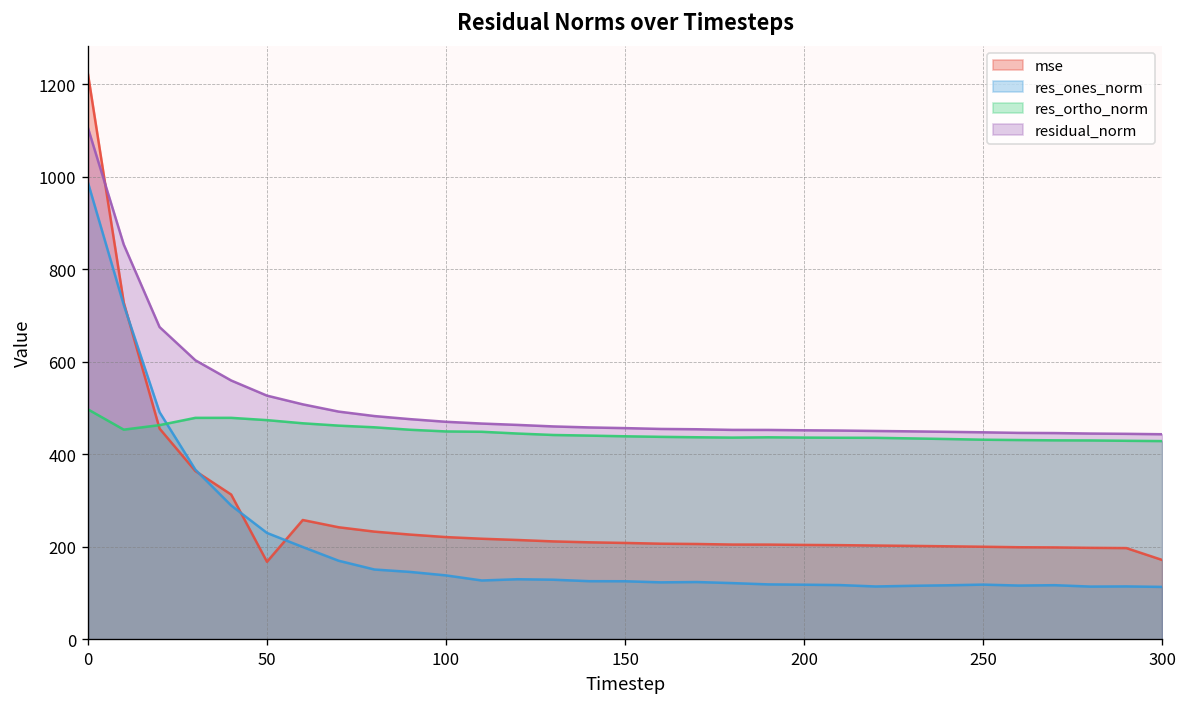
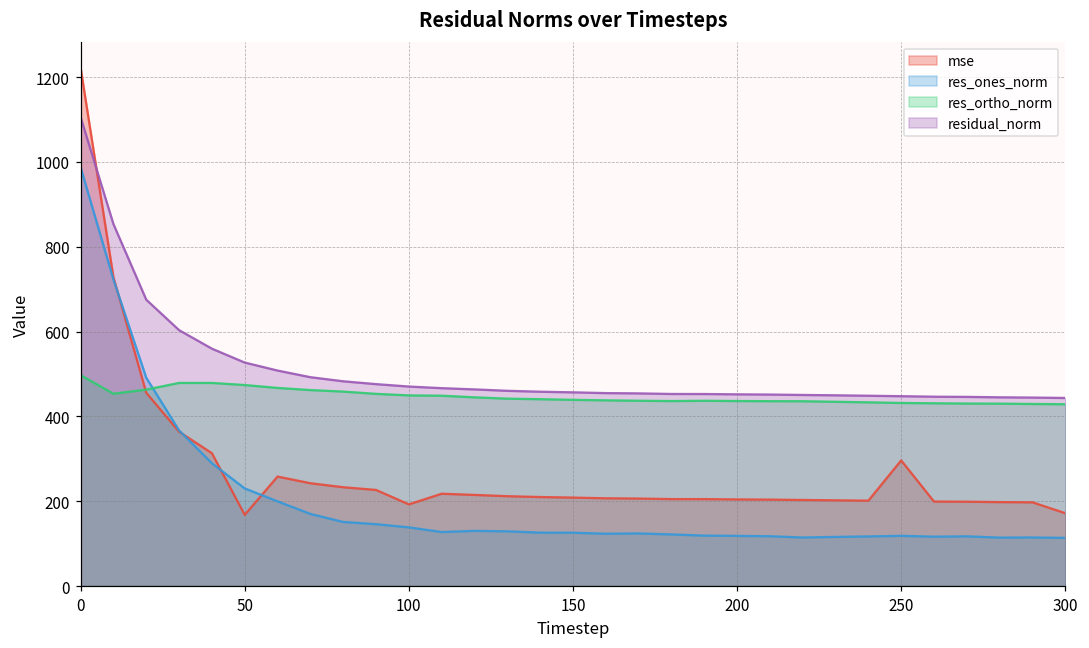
  {
    "mse": {
      "0": 1220,
      "50": 170,
-     "100": 220,
+     "100": 190,
      "150": 210,
      "200": 200,
-     "250": 200,
+     "250": 300,
      "300": 170
    }
  }
